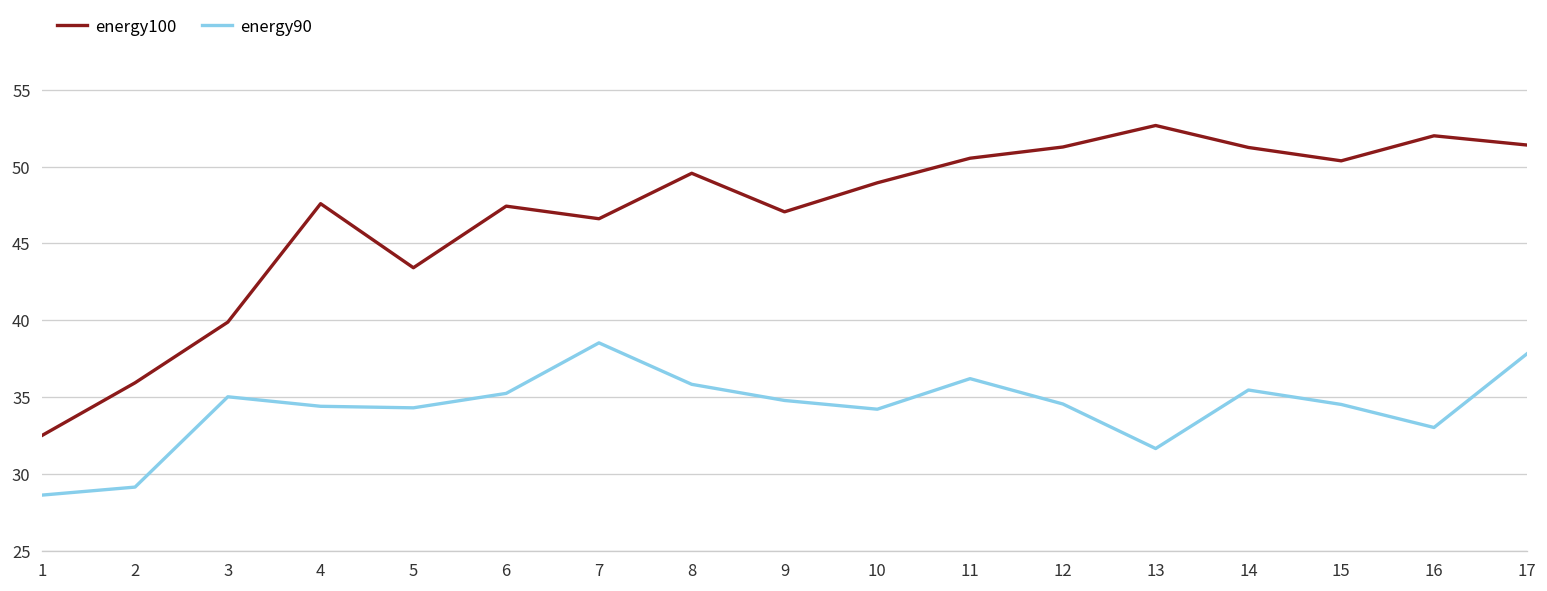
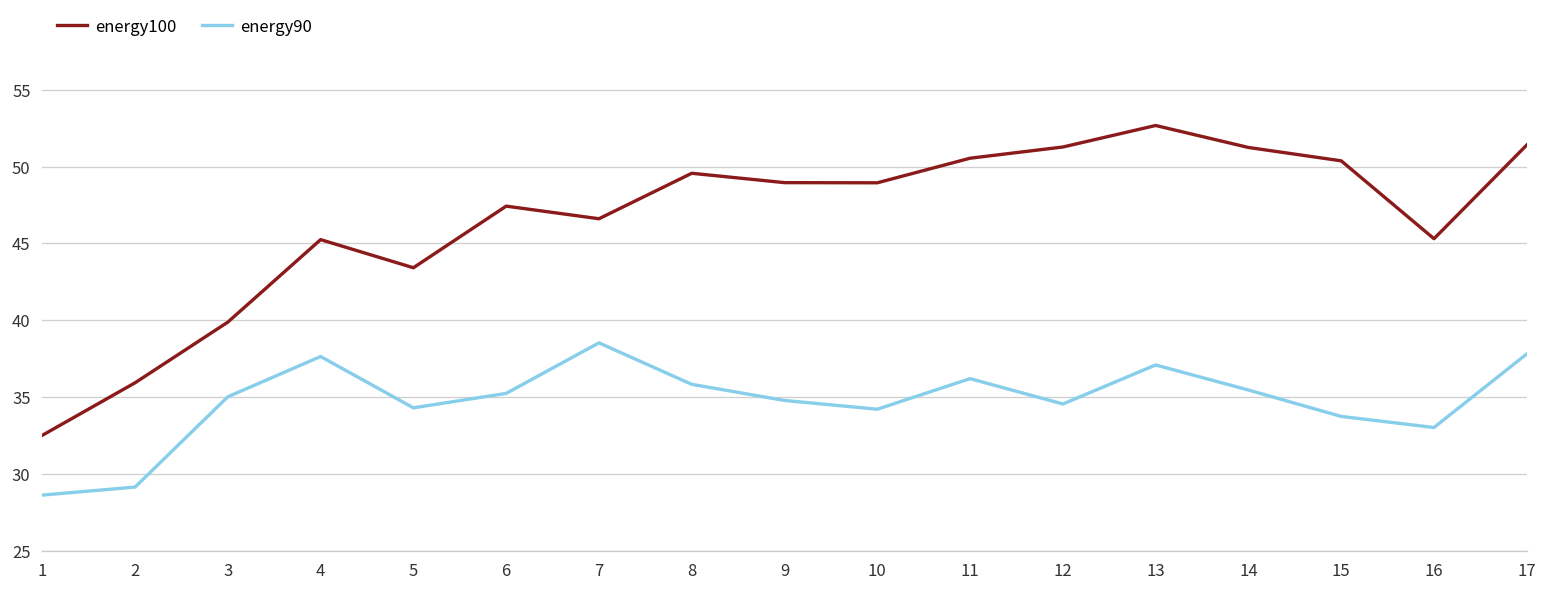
  {
    "energy100": {
      "1": 32.5,
      "2": 35.9,
      "3": 39.9,
-     "4": 47.6,
+     "4": 45.2,
      "5": 43.4,
      "6": 47.4,
      "7": 46.6,
      "8": 49.6,
-     "9": 47.1,
+     "9": 49.0,
      "10": 48.9,
      "11": 50.5,
      "12": 51.3,
      "13": 52.7,
      "14": 51.2,
      "15": 50.4,
-     "16": 52.0,
+     "16": 45.3,
      "17": 51.4
    },
    "energy90": {
      "1": 28.6,
      "2": 29.1,
      "3": 35.0,
-     "4": 34.4,
+     "4": 37.6,
      "5": 34.3,
      "6": 35.2,
      "7": 38.5,
      "8": 35.8,
      "9": 34.8,
      "10": 34.2,
      "11": 36.2,
      "12": 34.5,
-     "13": 31.6,
+     "13": 37.1,
      "14": 35.5,
-     "15": 34.5,
+     "15": 33.7,
      "16": 33.0,
      "17": 37.8
    }
  }
